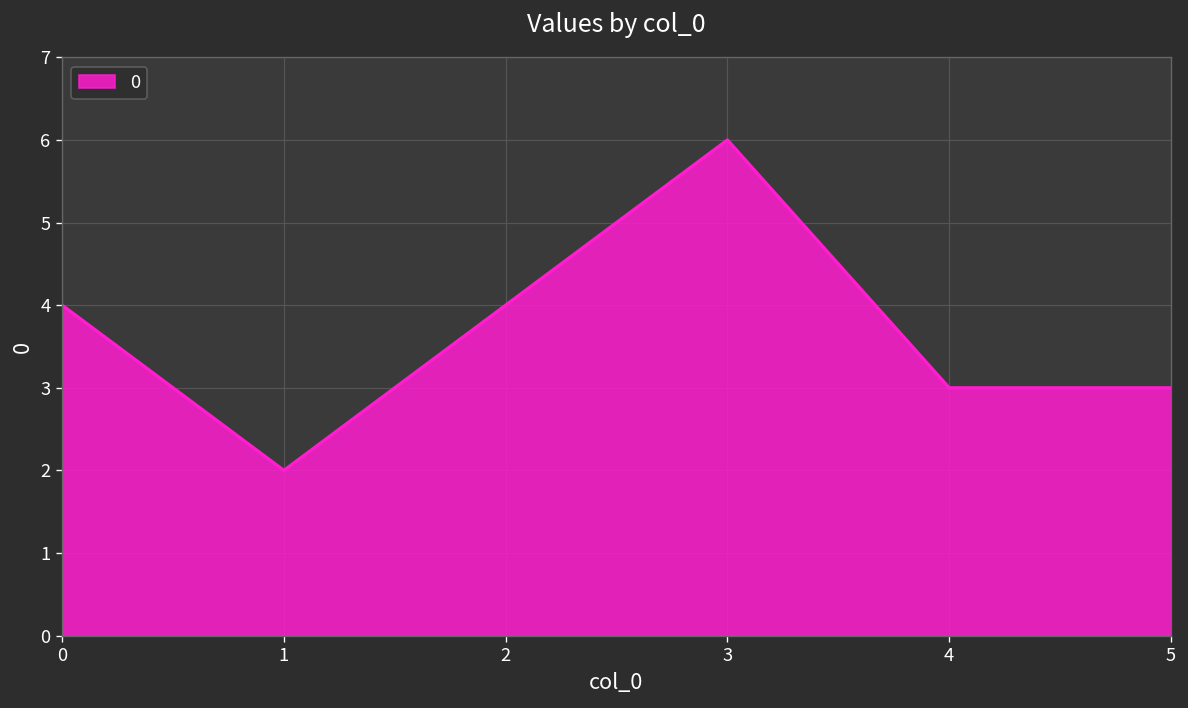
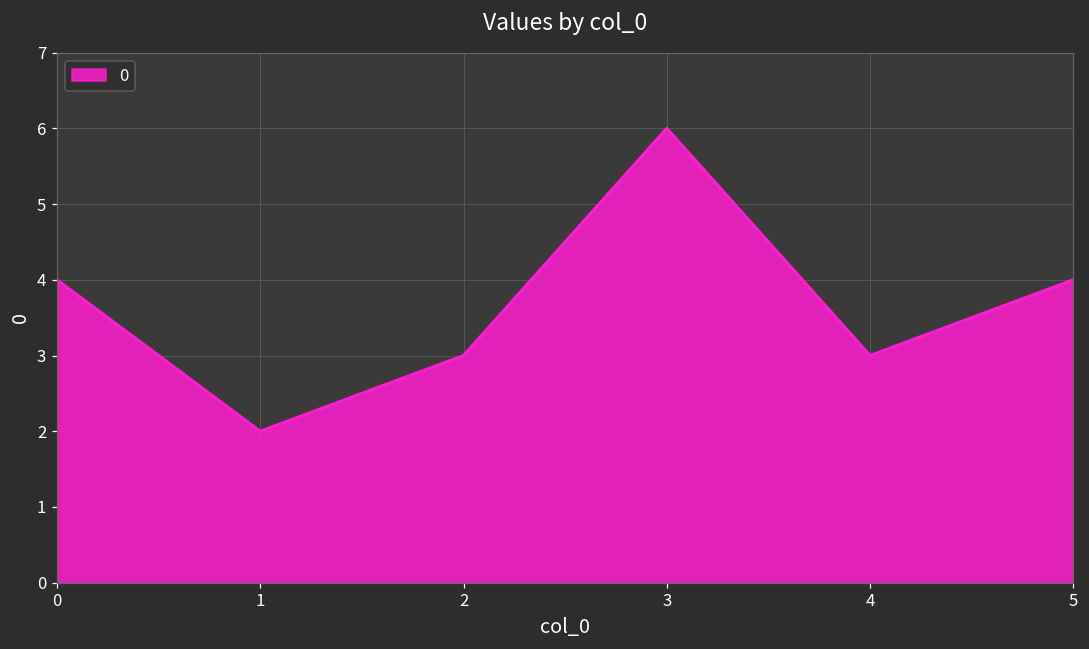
  {
    "0": 4,
    "1": 2,
-   "2": 4,
+   "2": 3,
    "3": 6,
    "4": 3,
-   "5": 3
+   "5": 4
  }
